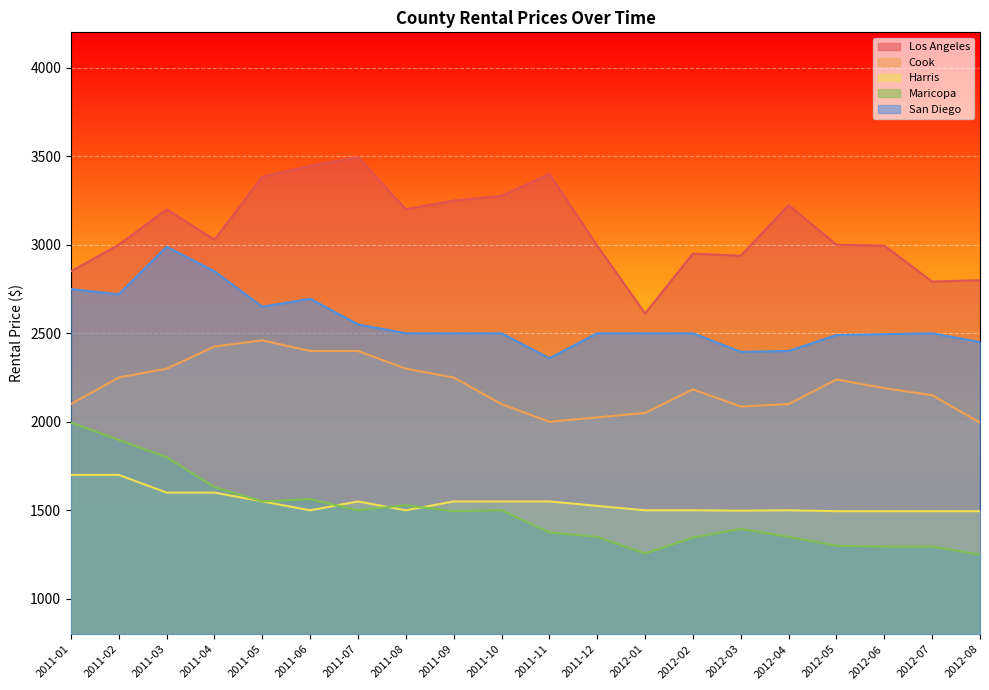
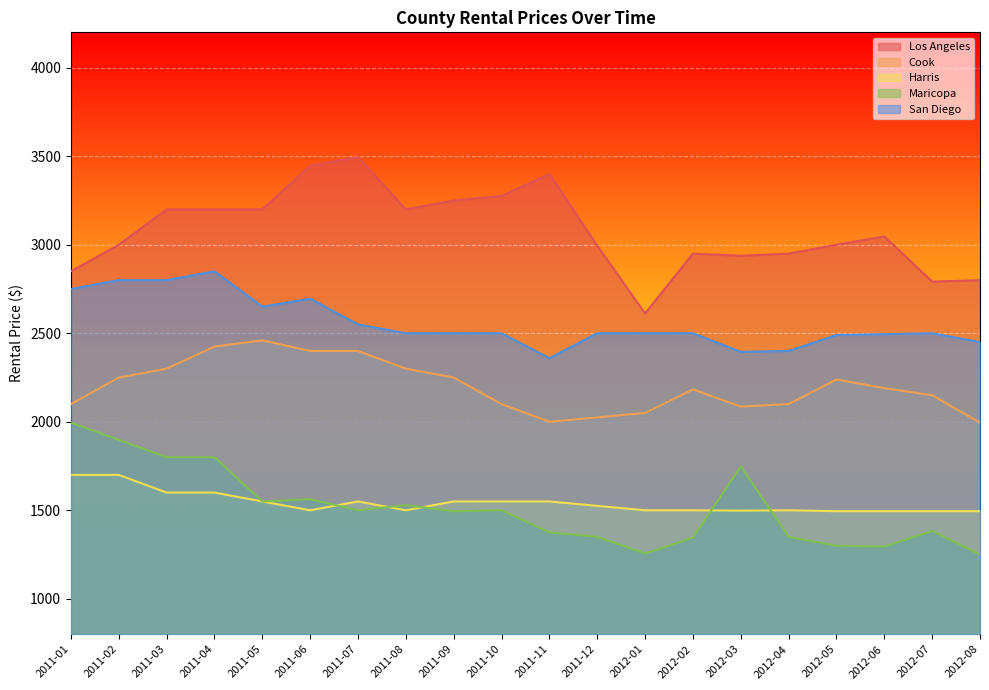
  {
    "Los Angeles": {
      "2011-01": 2850,
      "2011-02": 3000,
      "2011-03": 3200,
-     "2011-04": 3030,
-     "2011-05": 3380,
+     "2011-04": 3200,
+     "2011-05": 3200,
      "2011-06": 3450,
      "2011-07": 3500,
      "2011-08": 3200,
      "2011-09": 3250,
      "2011-10": 3280,
      "2011-11": 3400,
      "2011-12": 3000,
      "2012-01": 2610,
      "2012-02": 2950,
      "2012-03": 2940,
-     "2012-04": 3220,
+     "2012-04": 2950,
      "2012-05": 3000,
-     "2012-06": 3000,
+     "2012-06": 3050,
      "2012-07": 2790,
      "2012-08": 2800
    },
    "Maricopa": {
      "2011-01": 2000,
      "2011-02": 1900,
      "2011-03": 1800,
-     "2011-04": 1630,
+     "2011-04": 1800,
      "2011-06": 1560,
      "2011-07": 1500,
      "2011-08": 1530,
      "2011-09": 1500,
      "2011-10": 1500,
      "2011-11": 1380,
      "2011-12": 1350,
      "2012-01": 1260,
      "2012-02": 1350,
-     "2012-03": 1400,
+     "2012-03": 1750,
      "2012-04": 1350,
      "2012-05": 1300,
      "2012-06": 1300,
-     "2012-07": 1300,
+     "2012-07": 1380,
      "2012-08": 1250
    },
    "San Diego": {
      "2011-01": 2750,
-     "2011-02": 2720,
-     "2011-03": 2990,
+     "2011-02": 2800,
+     "2011-03": 2800,
      "2011-04": 2850,
      "2011-05": 2650,
      "2011-06": 2700,
      "2011-07": 2550,
      "2011-08": 2500,
      "2011-09": 2500,
      "2011-10": 2500,
      "2011-11": 2360,
      "2011-12": 2500,
      "2012-01": 2500,
      "2012-02": 2500,
      "2012-03": 2400,
      "2012-04": 2400,
      "2012-05": 2490,
      "2012-06": 2500,
      "2012-07": 2500,
      "2012-08": 2450
    }
  }
